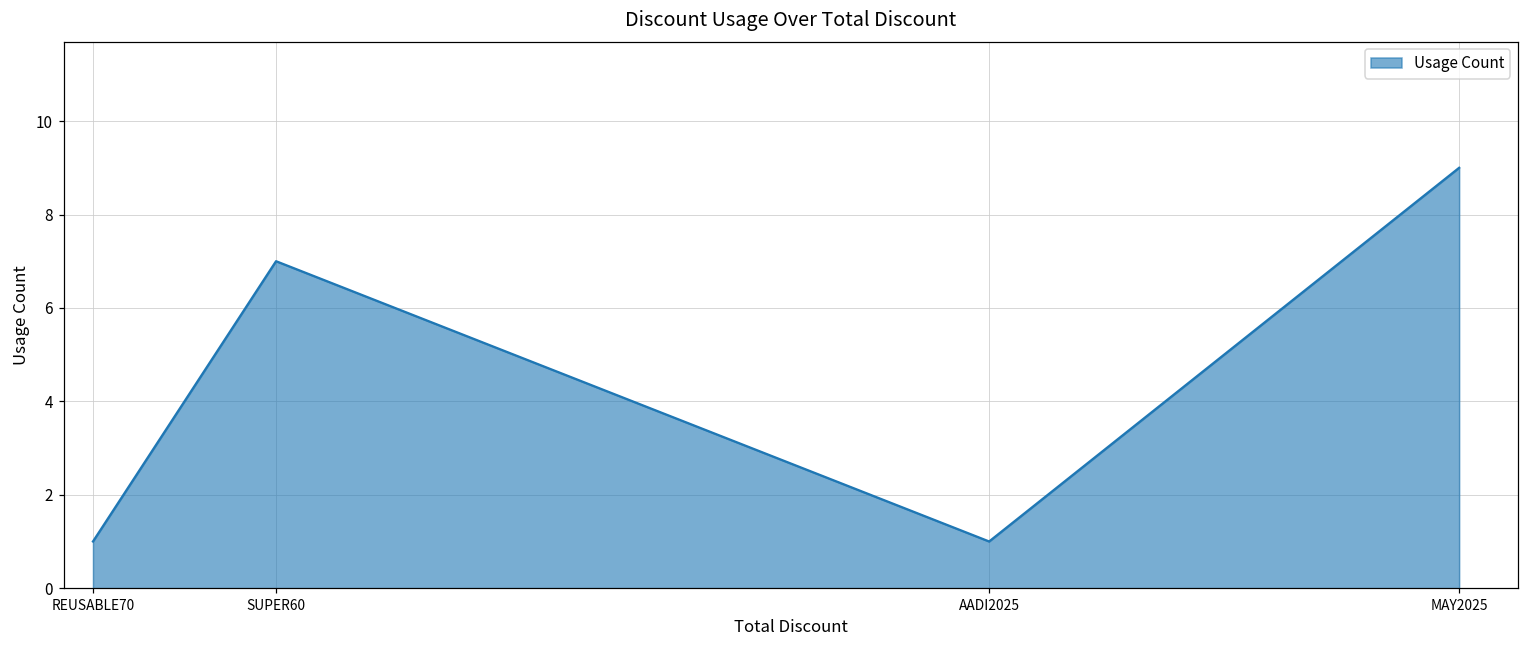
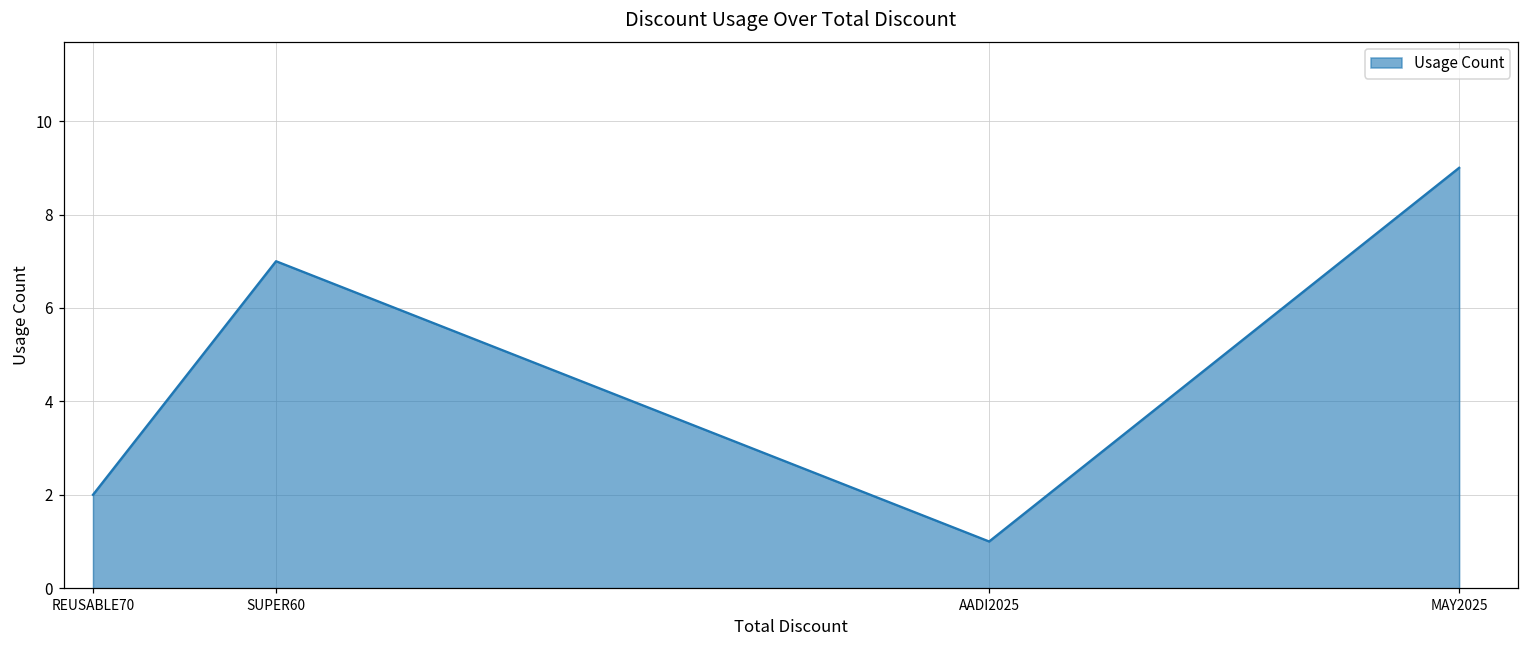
  {
-   "REUSABLE70": 1,
+   "REUSABLE70": 2,
    "SUPER60": 7,
    "AADI2025": 1,
    "MAY2025": 9
  }
